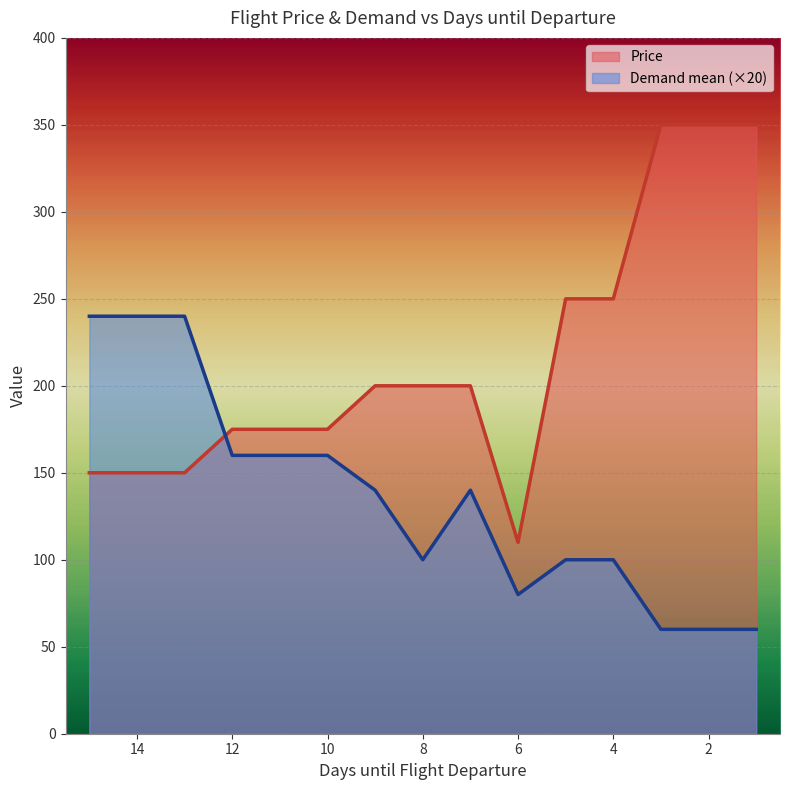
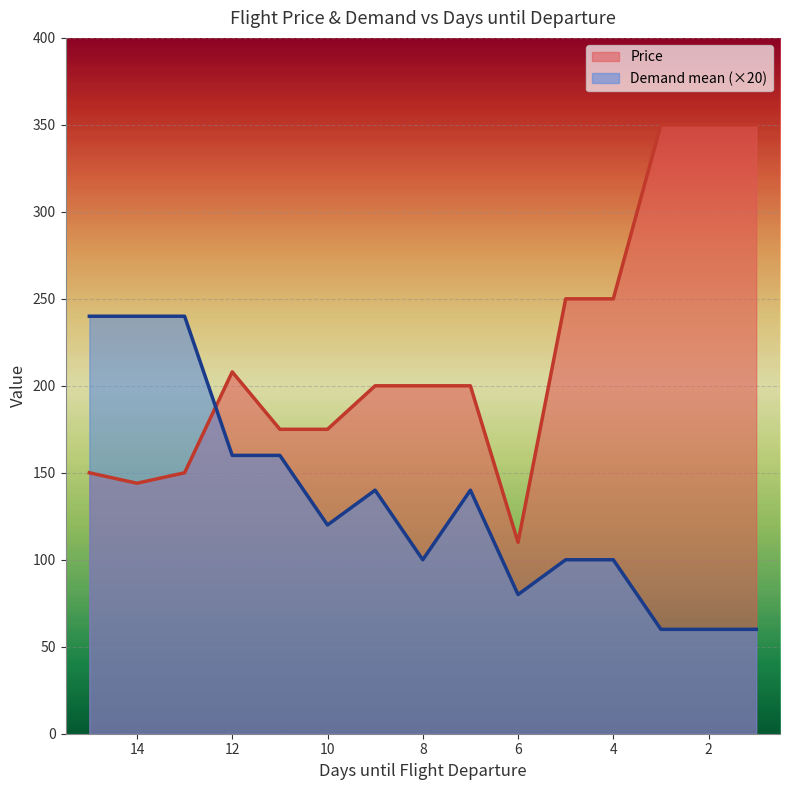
  {
    "Price": {
-     "14": 150,
-     "12": 175,
+     "14": 144,
+     "12": 208,
      "10": 175,
      "8": 200,
      "6": 110,
      "4": 250,
      "2": 350
    },
    "Demand mean (×20)": {
      "14": 240,
      "12": 160,
-     "10": 160,
+     "10": 120,
      "8": 100,
      "6": 80,
      "4": 100,
      "2": 60
    }
  }
